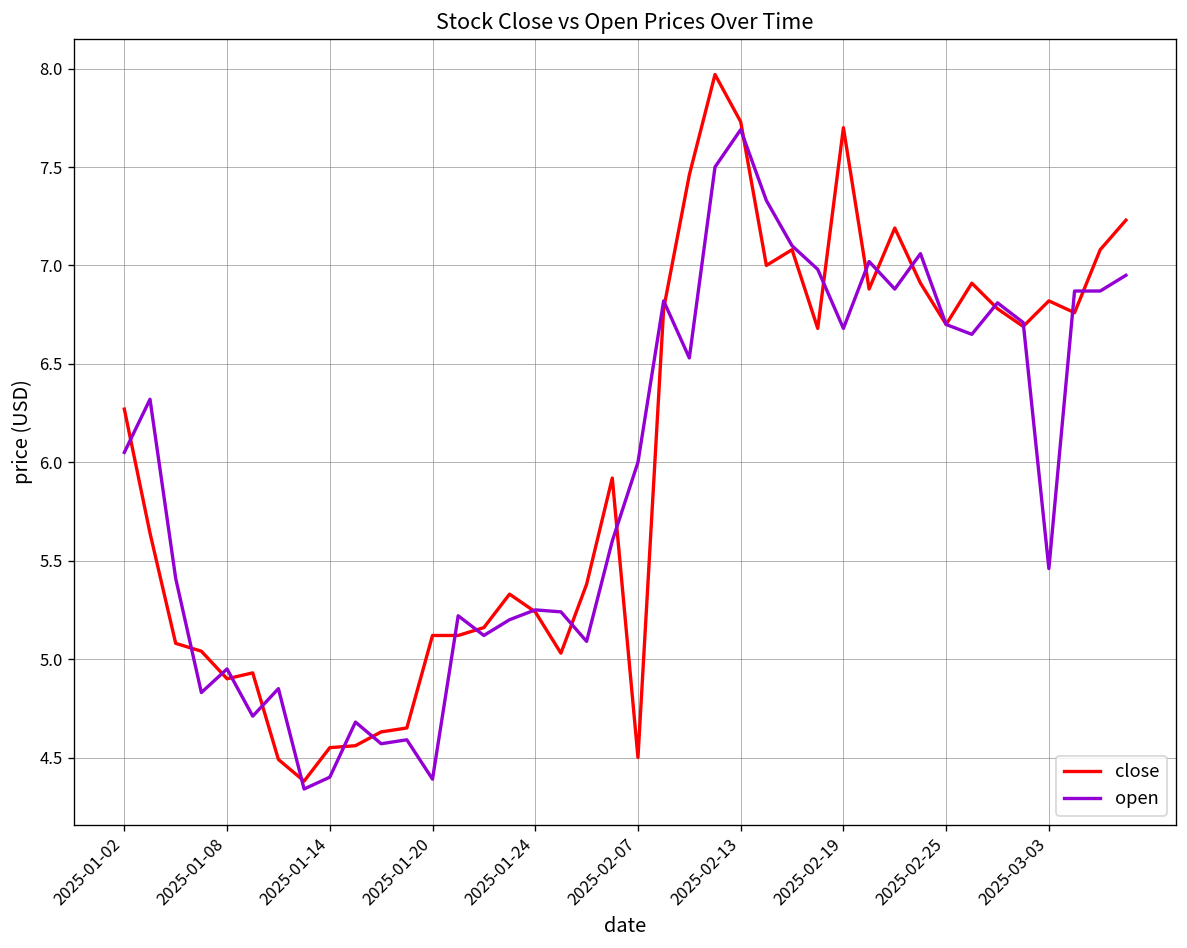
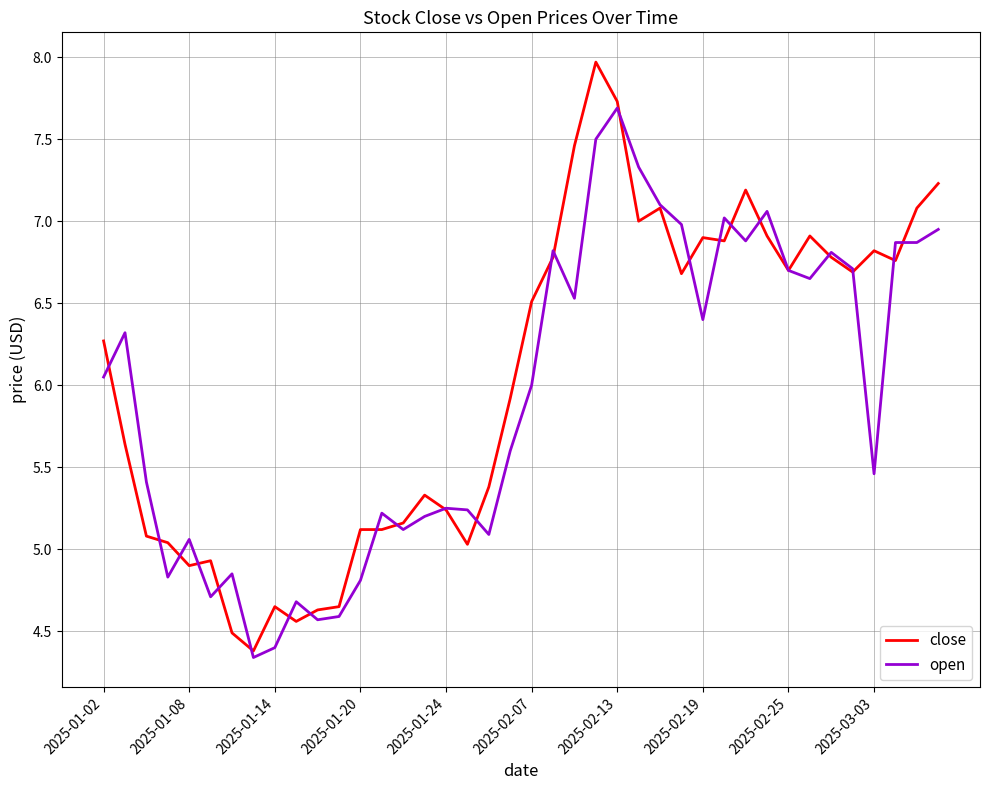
  {
    "close": {
      "2025-01-02": 6.27,
      "2025-01-08": 4.90,
-     "2025-01-14": 4.55,
+     "2025-01-14": 4.65,
      "2025-01-20": 5.12,
-     "2025-02-07": 4.50,
+     "2025-02-07": 6.51,
      "2025-02-13": 7.73,
-     "2025-02-19": 7.7,
+     "2025-02-19": 6.9,
      "2025-03-03": 6.82
    },
    "open": {
      "2025-01-02": 6.05,
-     "2025-01-08": 4.95,
+     "2025-01-08": 5.06,
      "2025-01-14": 4.40,
-     "2025-01-20": 4.39,
+     "2025-01-20": 4.81,
      "2025-02-07": 6.00,
      "2025-02-13": 7.69,
-     "2025-02-19": 6.68,
+     "2025-02-19": 6.40,
      "2025-03-03": 5.46
    }
  }
